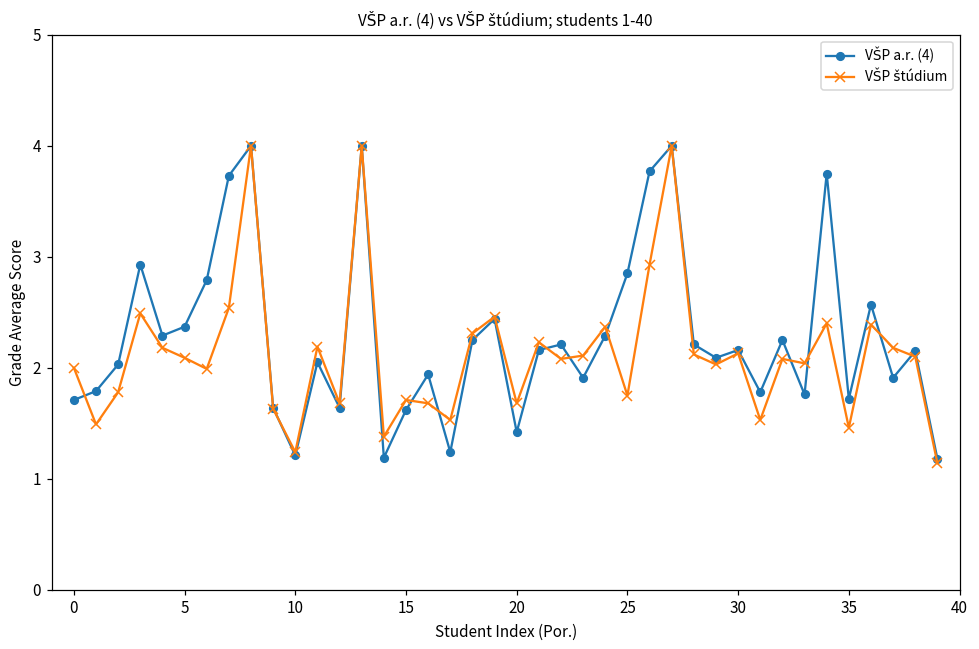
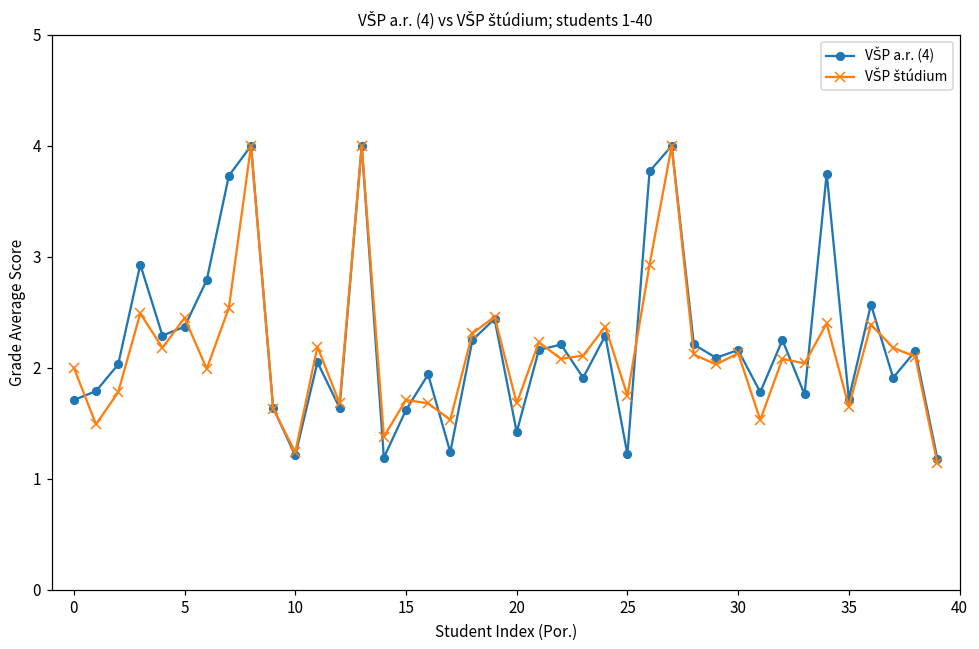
  {
    "VŠP a.r. (4)": {
      "0": 1.71,
      "5": 2.37,
      "10": 1.21,
      "15": 1.62,
      "20": 1.42,
-     "25": 2.85,
+     "25": 1.22,
      "30": 2.16,
      "35": 1.72
    },
    "VŠP štúdium": {
      "0": 2.00,
-     "5": 2.09,
+     "5": 2.45,
      "10": 1.24,
      "15": 1.71,
      "20": 1.68,
      "25": 1.75,
      "30": 2.13,
-     "35": 1.46
+     "35": 1.65
    }
  }
